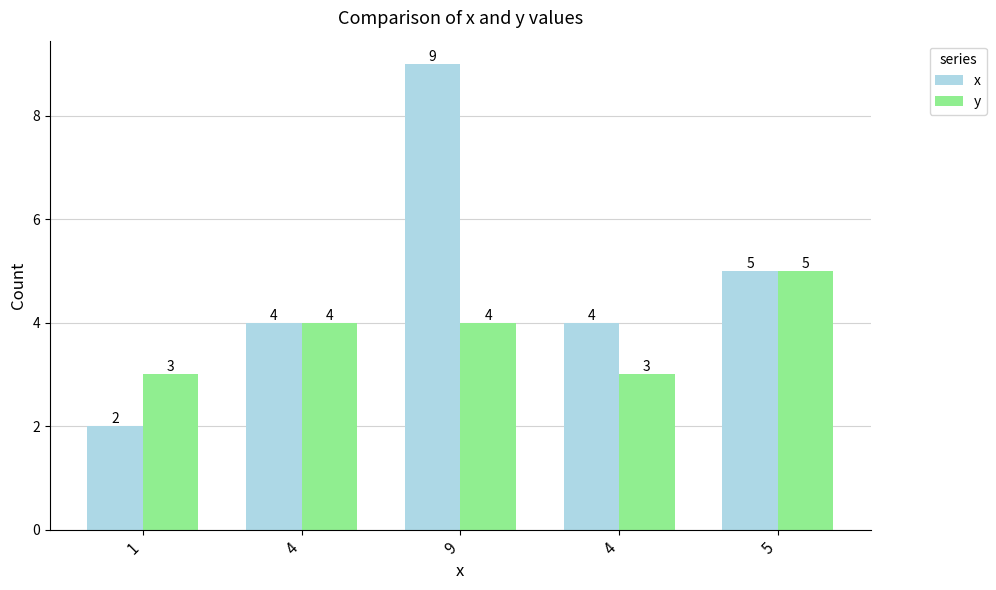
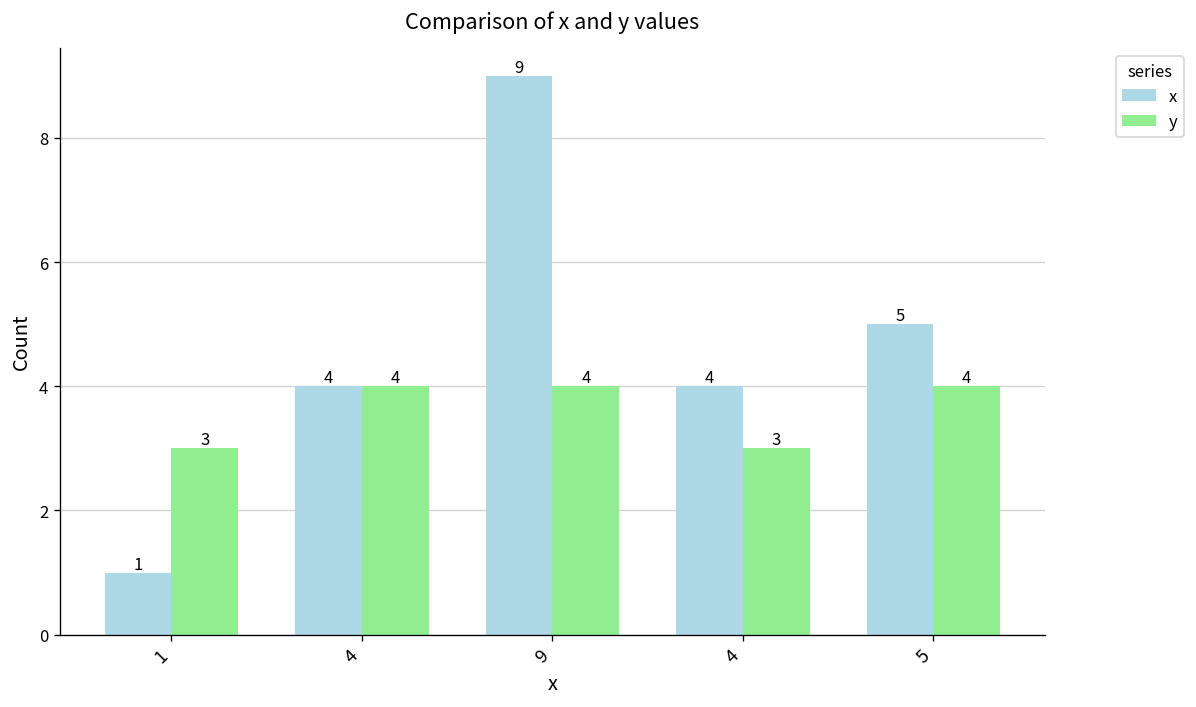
  {
    "x": {
-     "1": 2,
+     "1": 1,
      "9": 9,
      "5": 5
    },
    "y": {
      "1": 3,
      "9": 4,
-     "5": 5
+     "5": 4
    }
  }
